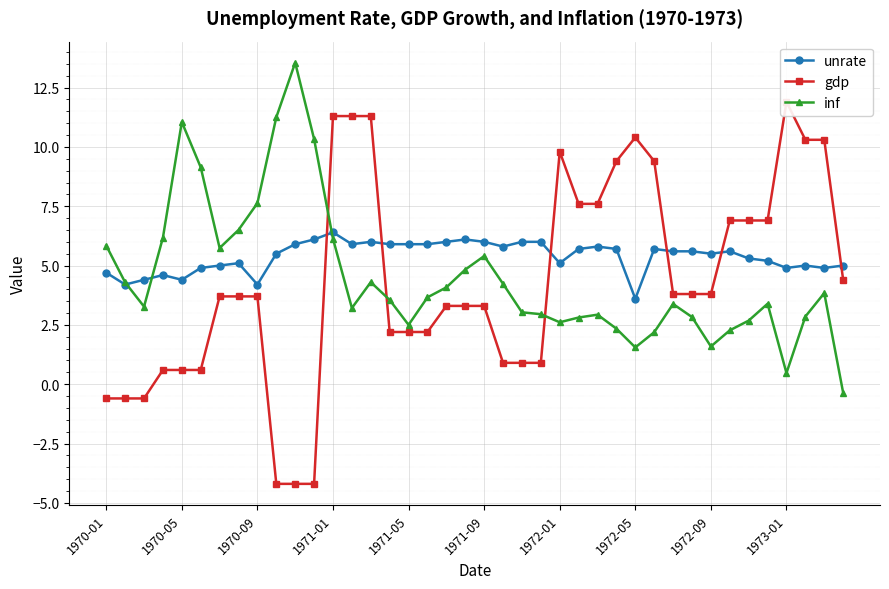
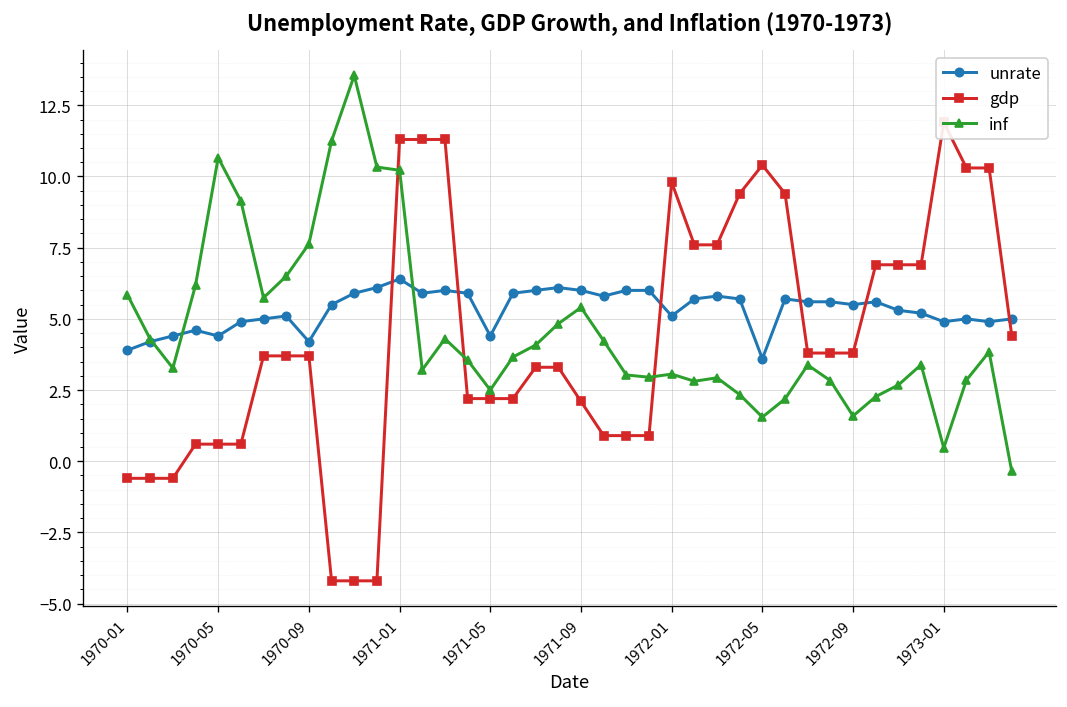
  {
    "unrate": {
-     "1970-01": 4.7,
+     "1970-01": 3.9,
      "1970-05": 4.4,
      "1970-09": 4.2,
      "1971-01": 6.4,
-     "1971-05": 5.9,
+     "1971-05": 4.4,
      "1971-09": 6.0,
      "1972-01": 5.1,
      "1972-05": 3.6,
      "1972-09": 5.5,
      "1973-01": 4.9
    },
    "gdp": {
      "1970-01": -0.6,
      "1970-05": 0.6,
      "1970-09": 3.7,
      "1971-01": 11.3,
      "1971-05": 2.2,
-     "1971-09": 3.3,
+     "1971-09": 2.1,
      "1972-01": 9.8,
      "1972-05": 10.4,
      "1972-09": 3.8
    },
    "inf": {
      "1970-01": 5.8,
-     "1970-05": 11.1,
+     "1970-05": 10.7,
      "1970-09": 7.6,
-     "1971-01": 6.1,
+     "1971-01": 10.2,
      "1971-05": 2.5,
      "1971-09": 5.4,
-     "1972-01": 2.6,
+     "1972-01": 3.1,
      "1972-05": 1.6,
      "1972-09": 1.6,
      "1973-01": 0.5
    }
  }
